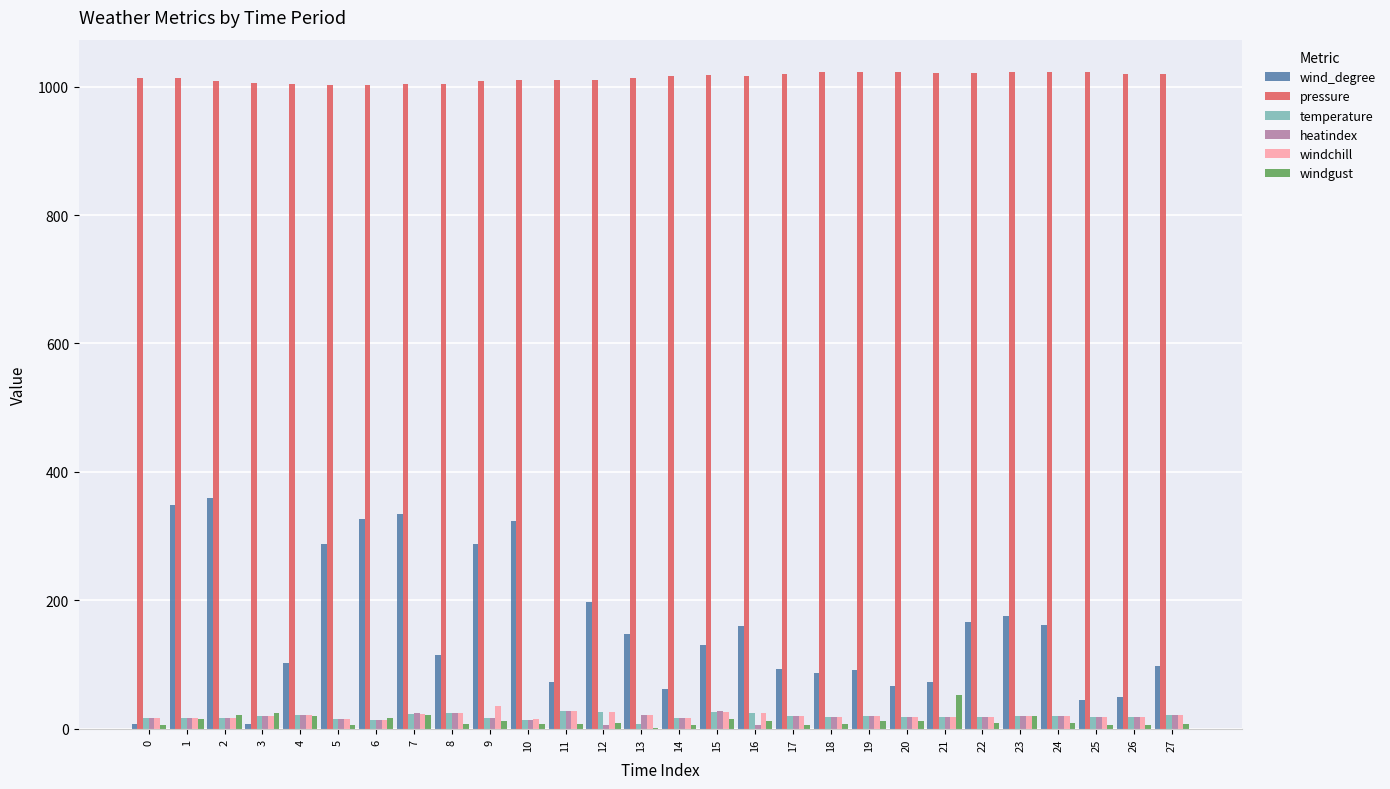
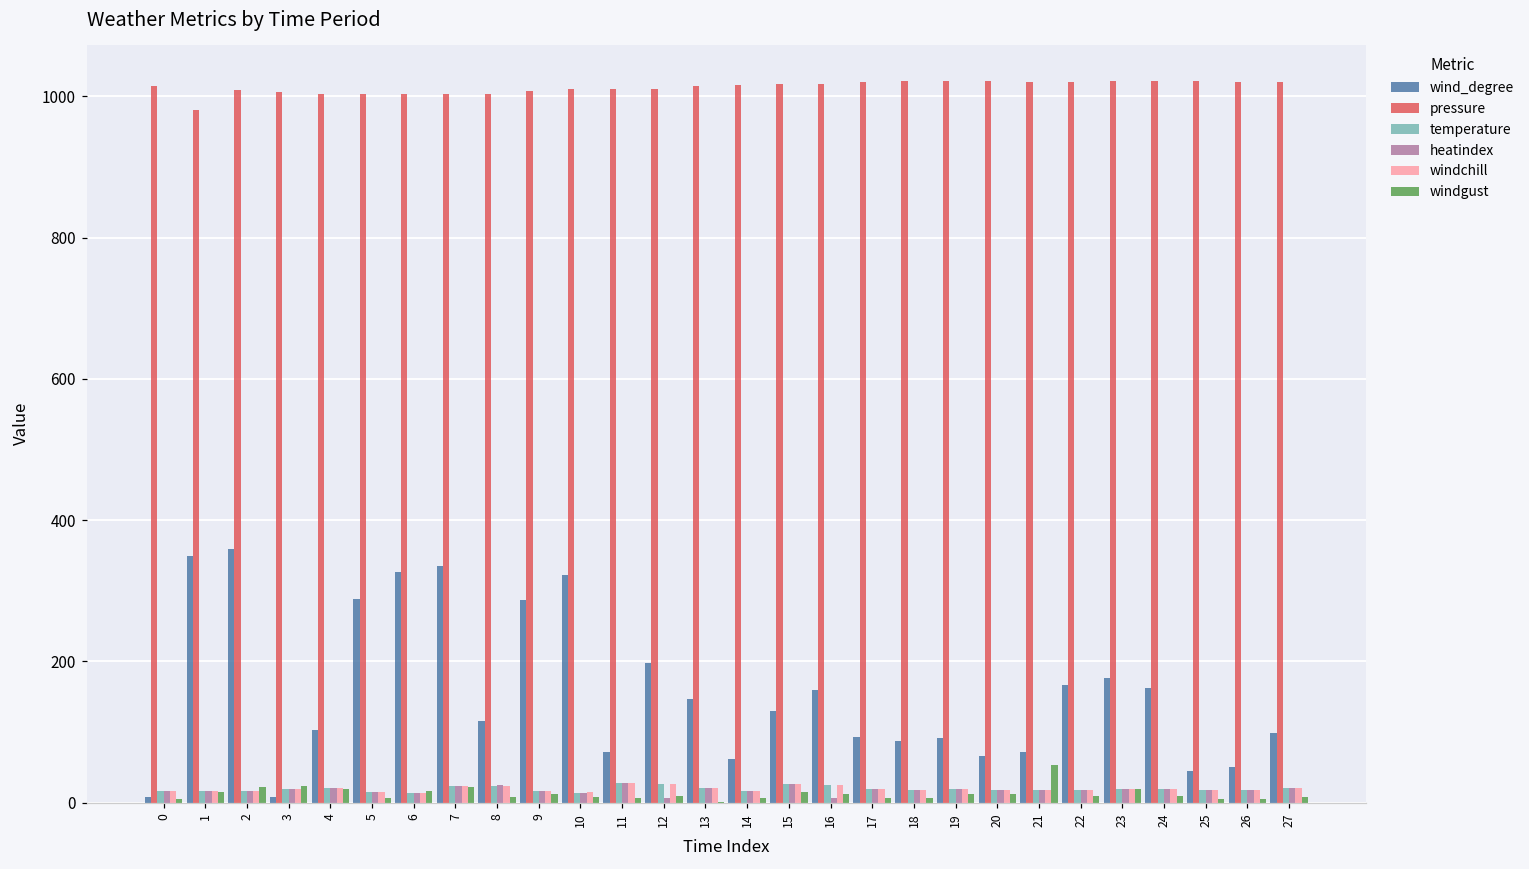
  {
    "wind_degree": {
      "0": 10,
      "1": 350,
      "2": 360,
      "3": 10,
      "4": 100,
      "5": 290,
      "6": 330,
      "7": 340,
      "8": 120,
      "9": 290,
      "10": 320,
      "11": 70,
      "12": 200,
      "13": 150,
      "14": 60,
      "15": 130,
      "16": 160,
      "17": 90,
      "18": 90,
      "19": 90,
      "20": 70,
      "21": 70,
      "22": 170,
      "23": 180,
      "24": 160,
      "25": 50,
      "26": 50,
      "27": 100
    },
    "pressure": {
      "0": 1010,
-     "1": 1010,
+     "1": 980,
      "2": 1010,
      "3": 1010,
      "4": 1000,
      "5": 1000,
      "6": 1000,
      "7": 1000,
      "8": 1000,
      "9": 1010,
      "10": 1010,
      "11": 1010,
      "12": 1010,
      "13": 1010,
      "14": 1020,
      "15": 1020,
      "16": 1020,
      "17": 1020,
      "18": 1020,
      "19": 1020,
      "20": 1020,
      "21": 1020,
      "22": 1020,
      "23": 1020,
      "24": 1020,
      "25": 1020,
      "26": 1020,
      "27": 1020
    },
    "temperature": {
      "0": 20,
      "1": 20,
      "2": 20,
      "3": 20,
      "4": 20,
      "5": 20,
      "6": 10,
      "7": 20,
      "8": 20,
      "9": 20,
      "10": 10,
      "11": 30,
      "12": 30,
-     "13": 10,
+     "13": 20,
      "14": 20,
      "15": 30,
      "16": 30,
      "17": 20,
      "18": 20,
      "19": 20,
      "20": 20,
      "21": 20,
      "22": 20,
      "23": 20,
      "24": 20,
      "25": 20,
      "26": 20,
      "27": 20
    },
    "heatindex": {
      "0": 20,
      "1": 20,
      "2": 20,
      "3": 20,
      "4": 20,
      "5": 20,
      "6": 10,
      "7": 20,
      "8": 30,
      "9": 20,
      "10": 10,
      "11": 30,
      "12": 10,
      "13": 20,
      "14": 20,
      "15": 30,
      "16": 10,
      "17": 20,
      "18": 20,
      "19": 20,
      "20": 20,
      "21": 20,
      "22": 20,
      "23": 20,
      "24": 20,
      "25": 20,
      "26": 20,
      "27": 20
    },
    "windchill": {
      "0": 20,
      "1": 20,
      "2": 20,
      "3": 20,
      "4": 20,
      "5": 20,
      "6": 10,
      "7": 20,
      "8": 20,
-     "9": 40,
+     "9": 20,
      "10": 20,
      "11": 30,
      "12": 30,
      "13": 20,
      "14": 20,
      "15": 30,
      "16": 30,
      "17": 20,
      "18": 20,
      "19": 20,
      "20": 20,
      "21": 20,
      "22": 20,
      "23": 20,
      "24": 20,
      "25": 20,
      "26": 20,
      "27": 20
    },
    "windgust": {
      "0": 10,
      "1": 20,
      "2": 20,
      "3": 20,
      "4": 20,
      "5": 10,
      "6": 20,
      "7": 20,
      "8": 10,
      "9": 10,
      "10": 10,
      "11": 10,
      "12": 10,
      "14": 10,
      "15": 20,
      "16": 10,
      "17": 10,
      "18": 10,
      "19": 10,
      "20": 10,
      "21": 50,
      "22": 10,
      "23": 20,
      "24": 10,
      "25": 10,
      "26": 10,
      "27": 10
    }
  }
